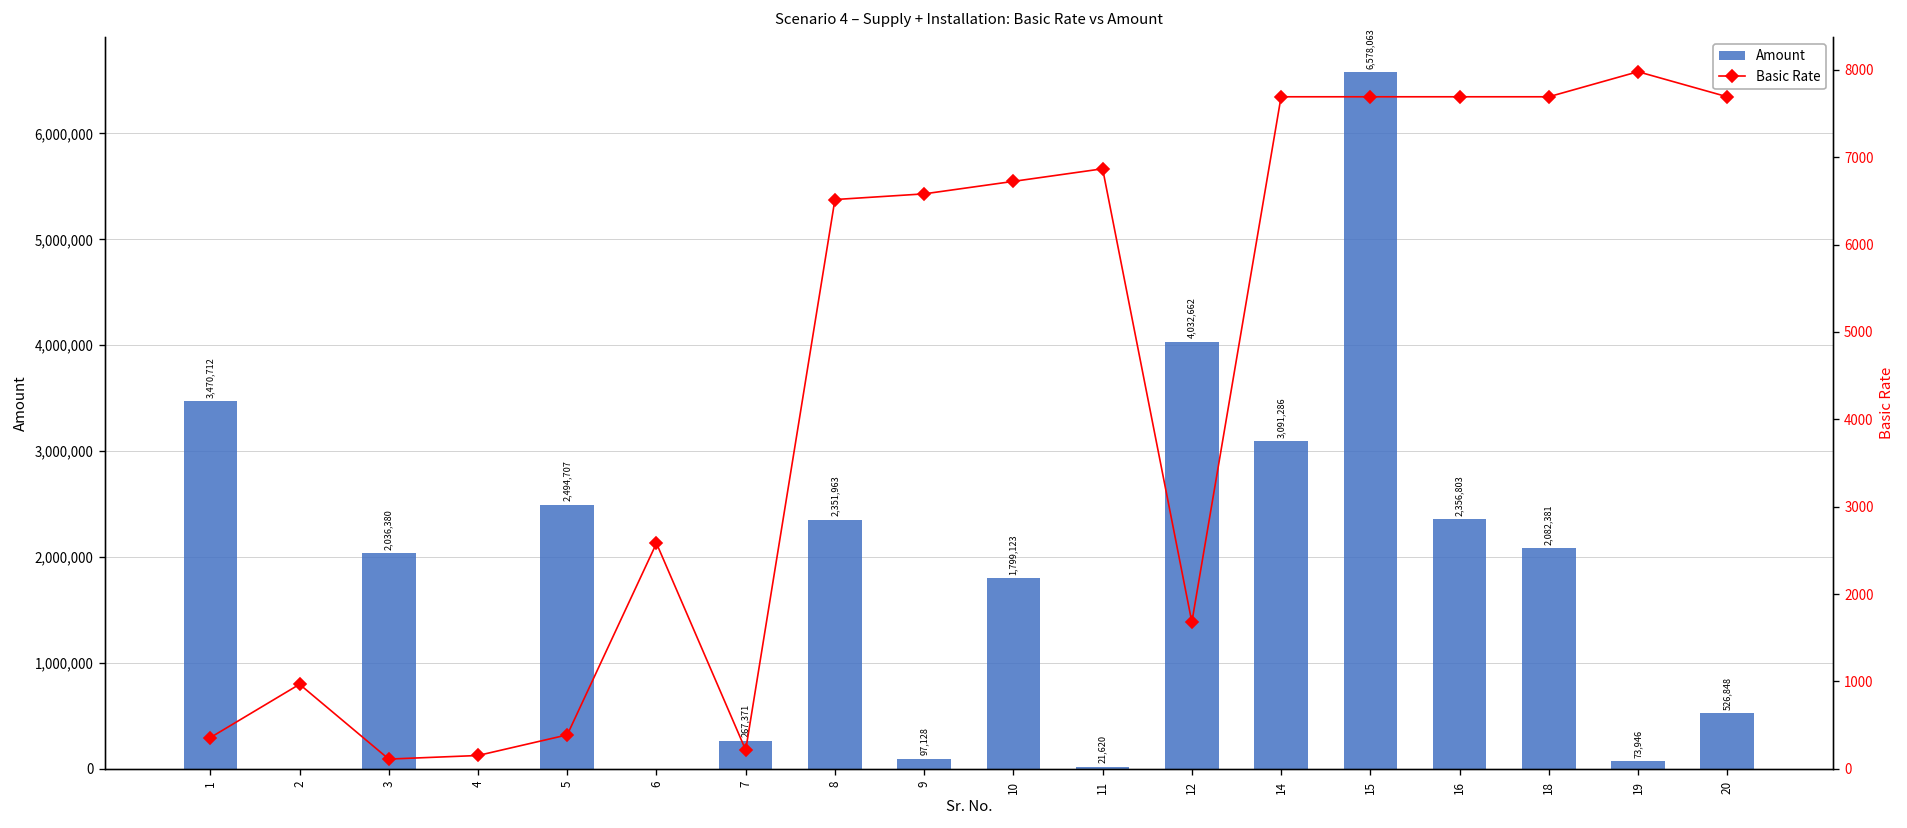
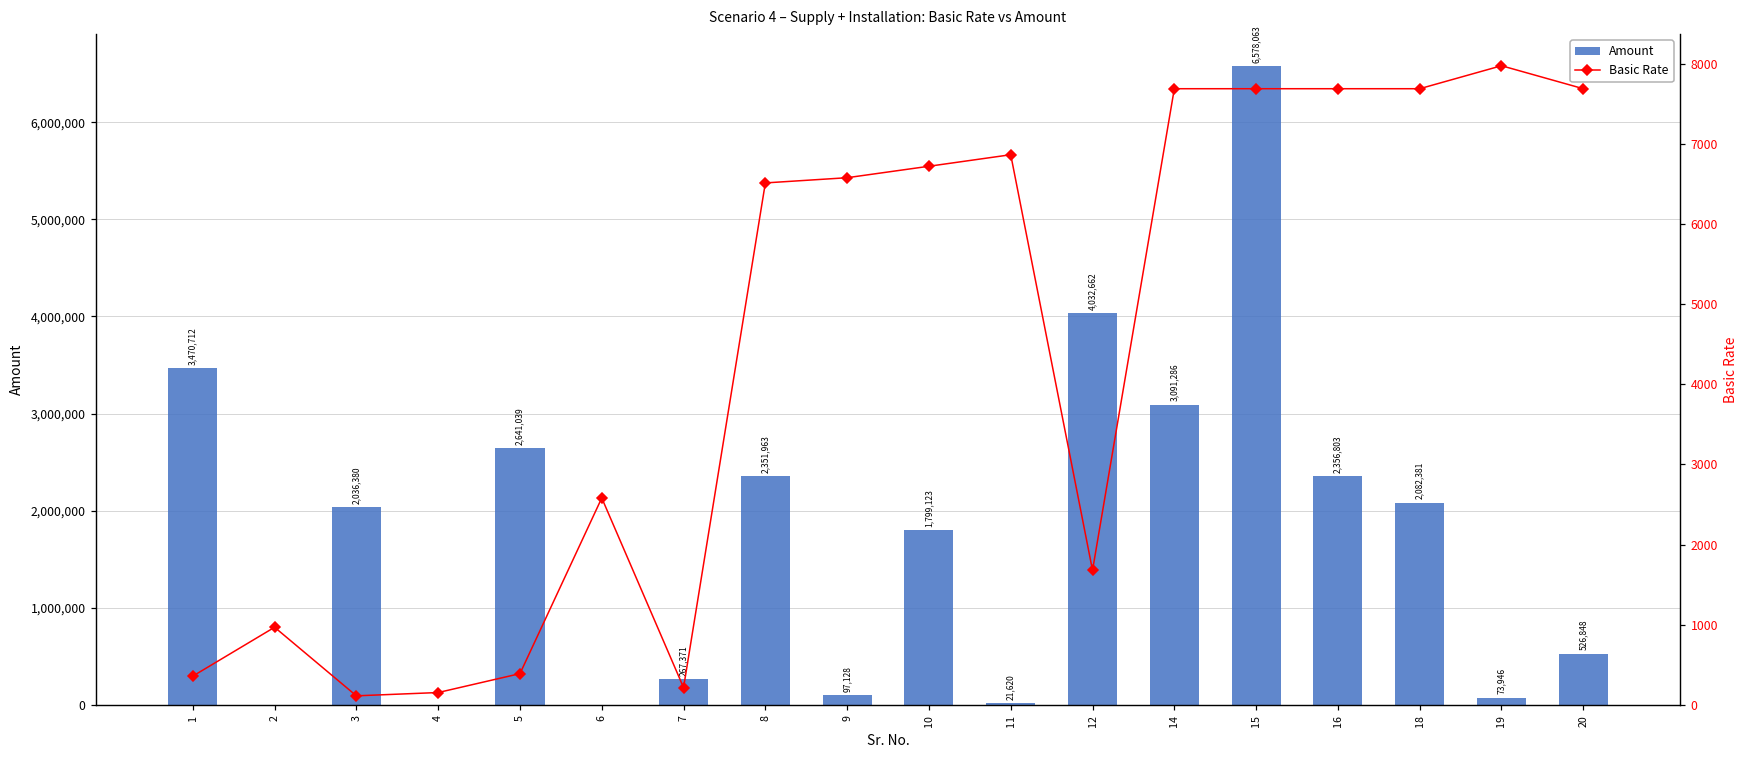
  {
    "Amount": {
      "1": "3,470,712",
      "3": "2,036,380",
-     "5": "2,494,707",
+     "5": "2,641,039",
      "7": "267,371",
      "8": "2,351,963",
      "9": "97,128",
      "10": "1,799,123",
      "11": "21,620",
      "12": "4,032,662",
      "14": "3,091,286",
      "15": "6,578,063",
      "16": "2,356,803",
      "18": "2,082,381",
      "19": "73,946",
      "20": "526,848"
    }
  }
